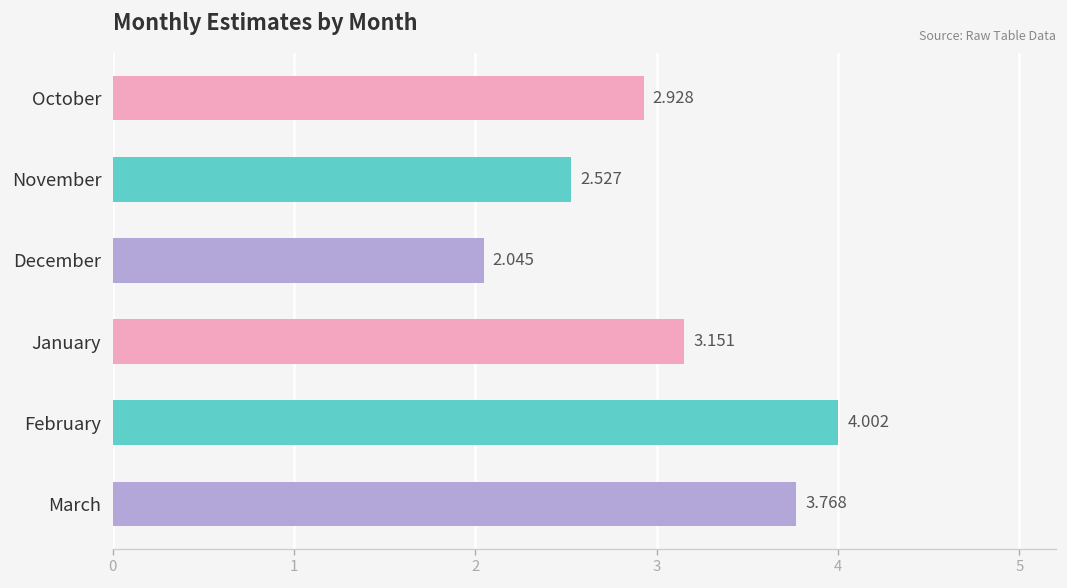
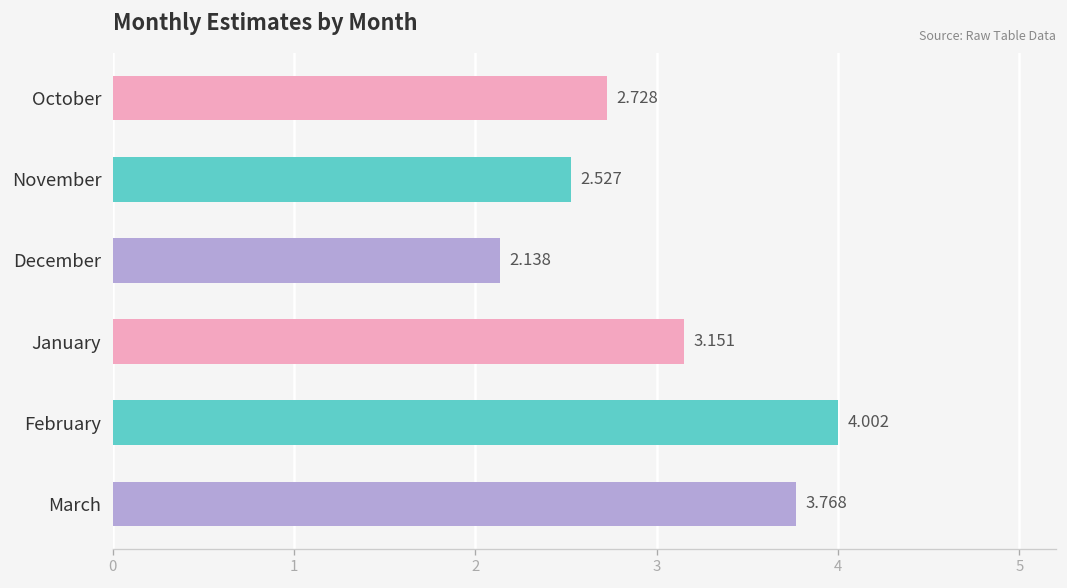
  {
-   "October": 2.928,
+   "October": 2.728,
    "November": 2.527,
-   "December": 2.045,
+   "December": 2.138,
    "January": 3.151,
    "February": 4.002,
    "March": 3.768
  }
